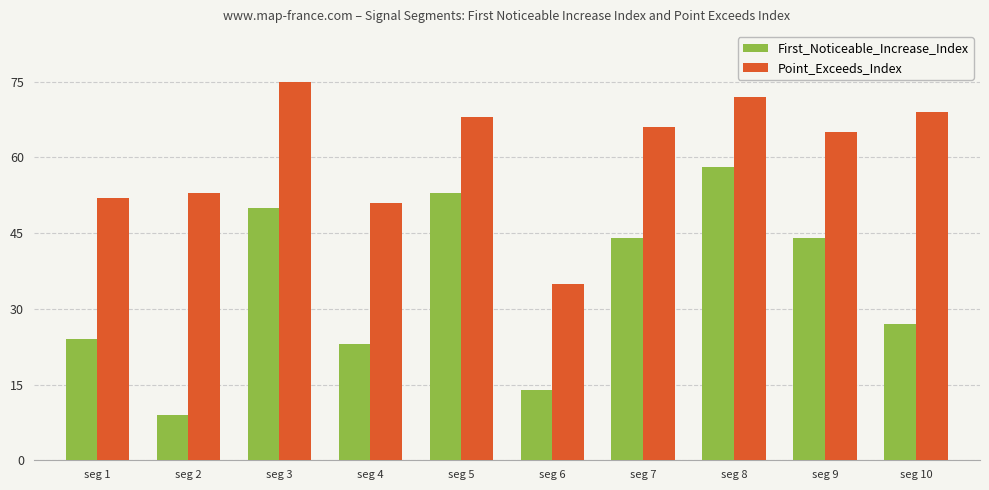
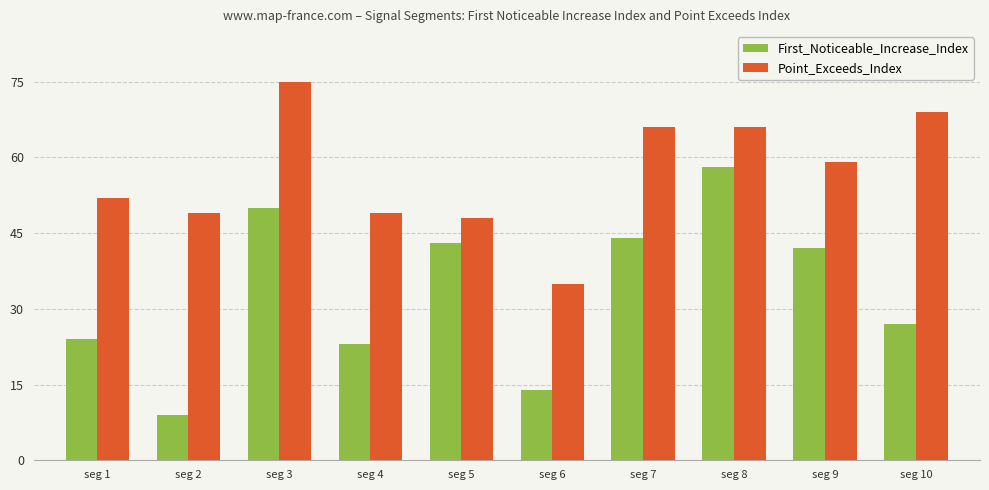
  {
    "First_Noticeable_Increase_Index": {
      "seg 1": 24,
      "seg 2": 9,
      "seg 3": 50,
      "seg 4": 23,
-     "seg 5": 53,
+     "seg 5": 43,
      "seg 6": 14,
      "seg 7": 44,
      "seg 8": 58,
-     "seg 9": 44,
+     "seg 9": 42,
      "seg 10": 27
    },
    "Point_Exceeds_Index": {
      "seg 1": 52,
-     "seg 2": 53,
+     "seg 2": 49,
      "seg 3": 75,
-     "seg 4": 51,
-     "seg 5": 68,
+     "seg 4": 49,
+     "seg 5": 48,
      "seg 6": 35,
      "seg 7": 66,
-     "seg 8": 72,
-     "seg 9": 65,
+     "seg 8": 66,
+     "seg 9": 59,
      "seg 10": 69
    }
  }
